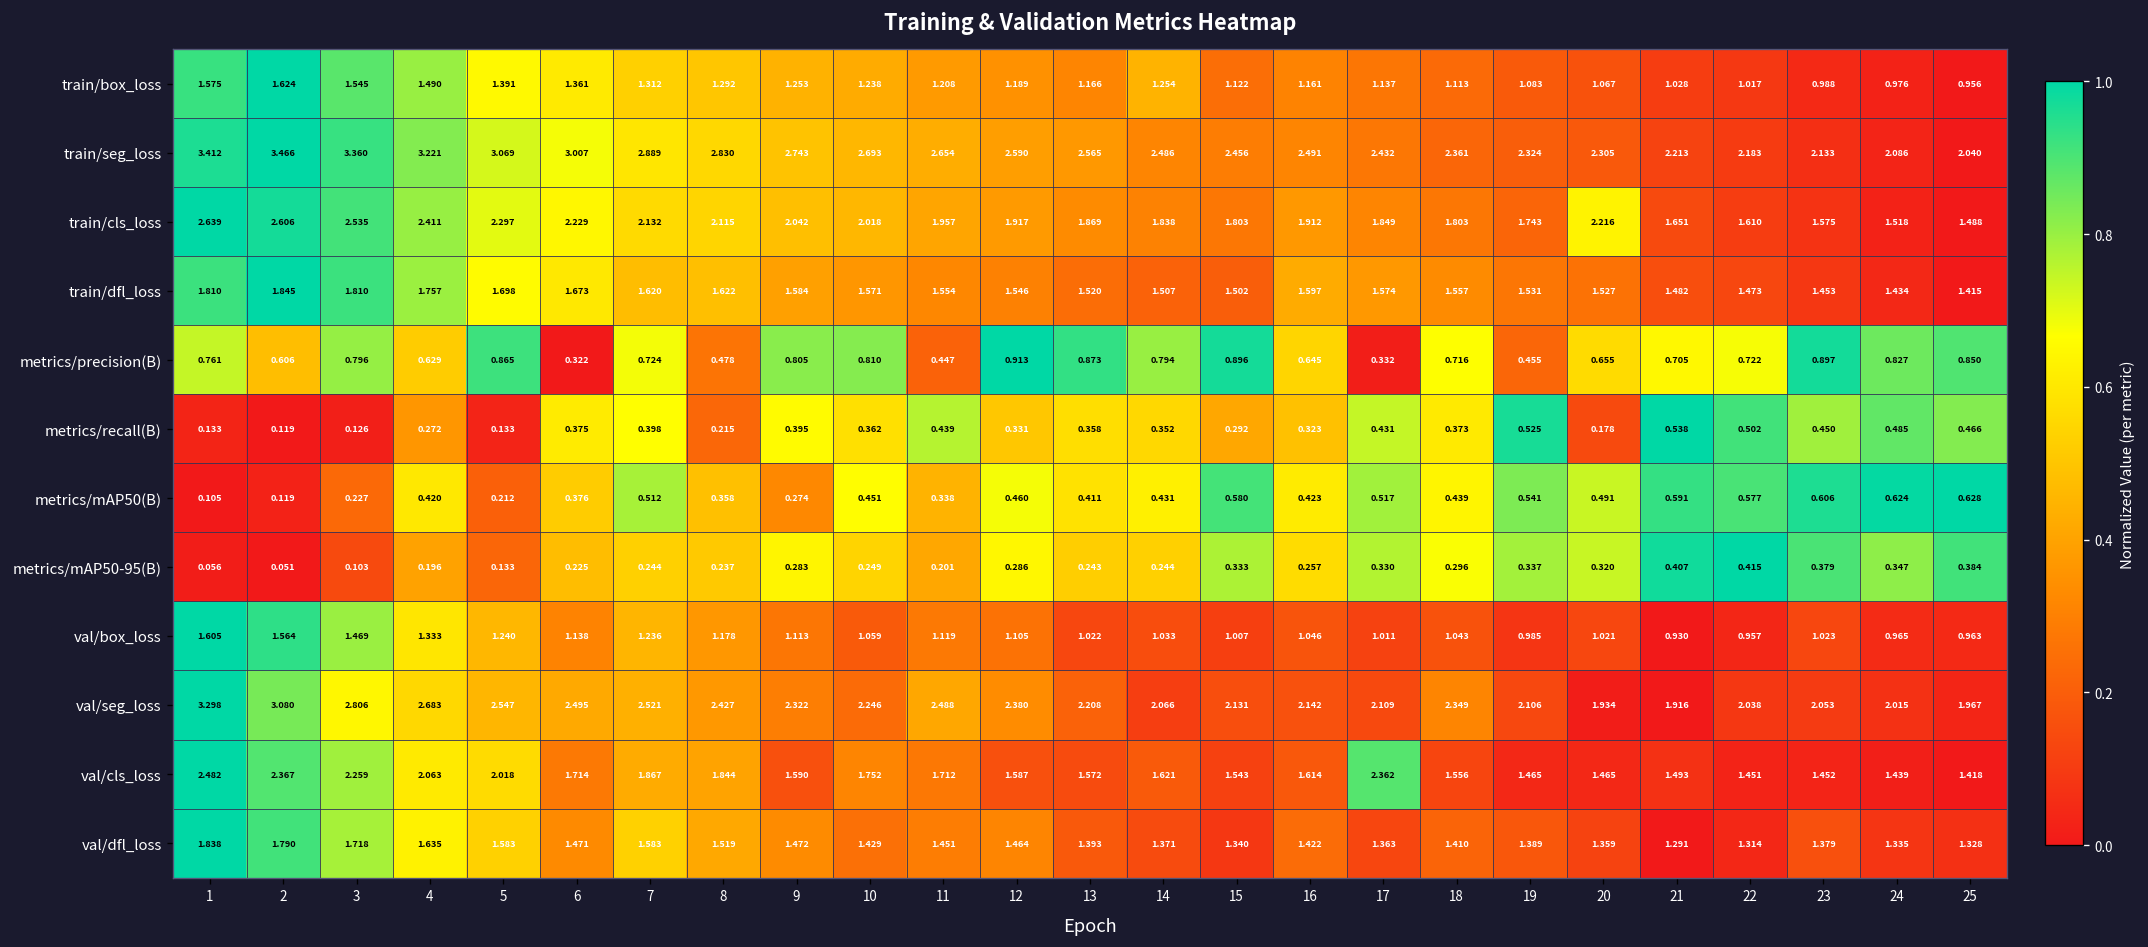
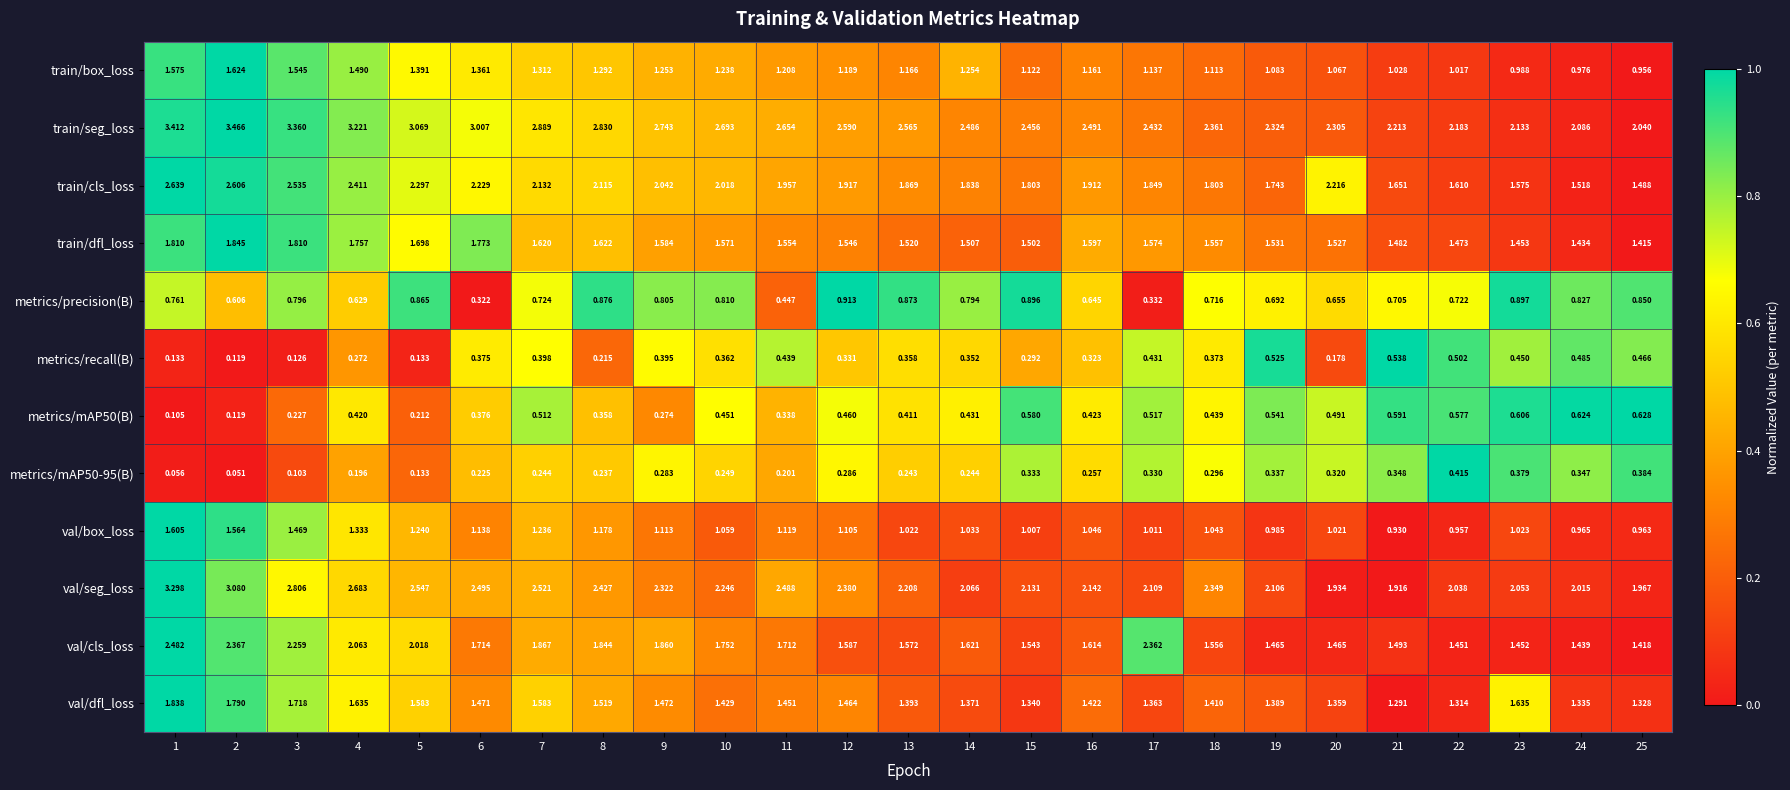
  {
    "train/dfl_loss": {
      "1": 1.810,
      "2": 1.845,
      "3": 1.810,
      "4": 1.757,
      "5": 1.698,
-     "6": 1.673,
+     "6": 1.773,
      "7": 1.620,
      "8": 1.622,
      "9": 1.584,
      "10": 1.571,
      "11": 1.554,
      "12": 1.546,
      "13": 1.520,
      "14": 1.507,
      "15": 1.502,
      "16": 1.597,
      "17": 1.574,
      "18": 1.557,
      "19": 1.531,
      "20": 1.527,
      "21": 1.482,
      "22": 1.473,
      "23": 1.453,
      "24": 1.434,
      "25": 1.415
    },
    "metrics/precision(B)": {
      "1": 0.761,
      "2": 0.606,
      "3": 0.796,
      "4": 0.629,
      "5": 0.865,
      "6": 0.322,
      "7": 0.724,
-     "8": 0.478,
+     "8": 0.876,
      "9": 0.805,
      "10": 0.810,
      "11": 0.447,
      "12": 0.913,
      "13": 0.873,
      "14": 0.794,
      "15": 0.896,
      "16": 0.645,
      "17": 0.332,
      "18": 0.716,
-     "19": 0.455,
+     "19": 0.692,
      "20": 0.655,
      "21": 0.705,
      "22": 0.722,
      "23": 0.897,
      "24": 0.827,
      "25": 0.850
    },
    "metrics/mAP50-95(B)": {
      "1": 0.056,
      "2": 0.051,
      "3": 0.103,
      "4": 0.196,
      "5": 0.133,
      "6": 0.225,
      "7": 0.244,
      "8": 0.237,
      "9": 0.283,
      "10": 0.249,
      "11": 0.201,
      "12": 0.286,
      "13": 0.243,
      "14": 0.244,
      "15": 0.333,
      "16": 0.257,
      "17": 0.330,
      "18": 0.296,
      "19": 0.337,
      "20": 0.320,
-     "21": 0.407,
+     "21": 0.348,
      "22": 0.415,
      "23": 0.379,
      "24": 0.347,
      "25": 0.384
    },
    "val/cls_loss": {
      "1": 2.482,
      "2": 2.367,
      "3": 2.259,
      "4": 2.063,
      "5": 2.018,
      "6": 1.714,
      "7": 1.867,
      "8": 1.844,
-     "9": 1.590,
+     "9": 1.860,
      "10": 1.752,
      "11": 1.712,
      "12": 1.587,
      "13": 1.572,
      "14": 1.621,
      "15": 1.543,
      "16": 1.614,
      "17": 2.362,
      "18": 1.556,
      "19": 1.465,
      "20": 1.465,
      "21": 1.493,
      "22": 1.451,
      "23": 1.452,
      "24": 1.439,
      "25": 1.418
    },
    "val/dfl_loss": {
      "1": 1.838,
      "2": 1.790,
      "3": 1.718,
      "4": 1.635,
      "5": 1.583,
      "6": 1.471,
      "7": 1.583,
      "8": 1.519,
      "9": 1.472,
      "10": 1.429,
      "11": 1.451,
      "12": 1.464,
      "13": 1.393,
      "14": 1.371,
      "15": 1.340,
      "16": 1.422,
      "17": 1.363,
      "18": 1.410,
      "19": 1.389,
      "20": 1.359,
      "21": 1.291,
      "22": 1.314,
-     "23": 1.379,
+     "23": 1.635,
      "24": 1.335,
      "25": 1.328
    }
  }
